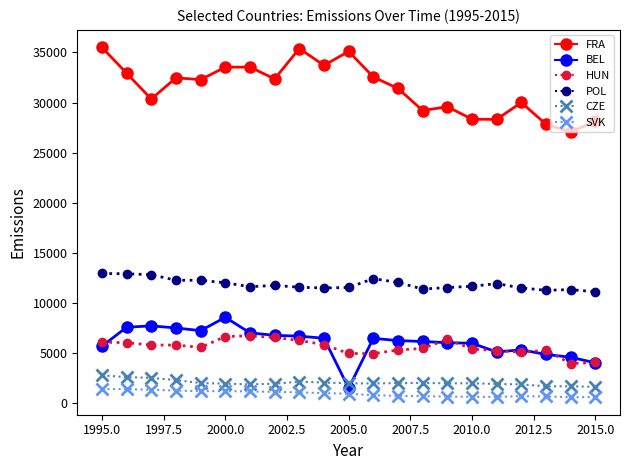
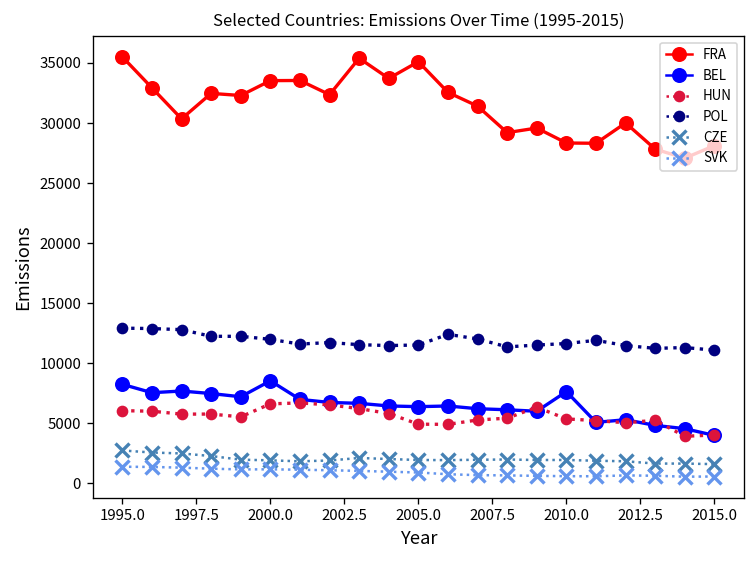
  {
    "FRA": {
      "1995.0": 35500,
      "2000.0": 33500,
      "2005.0": 35100,
      "2010.0": 28300
    },
    "BEL": {
-     "1995.0": 5700,
+     "1995.0": 8200,
      "2000.0": 8500,
-     "2005.0": 1500,
-     "2010.0": 6000
+     "2005.0": 6400,
+     "2010.0": 7600
    }
  }
